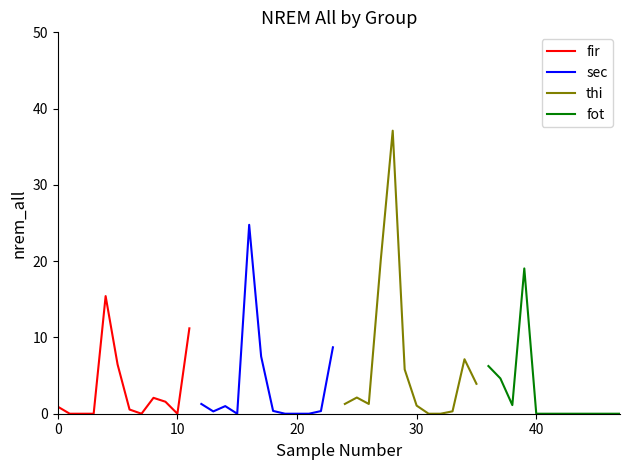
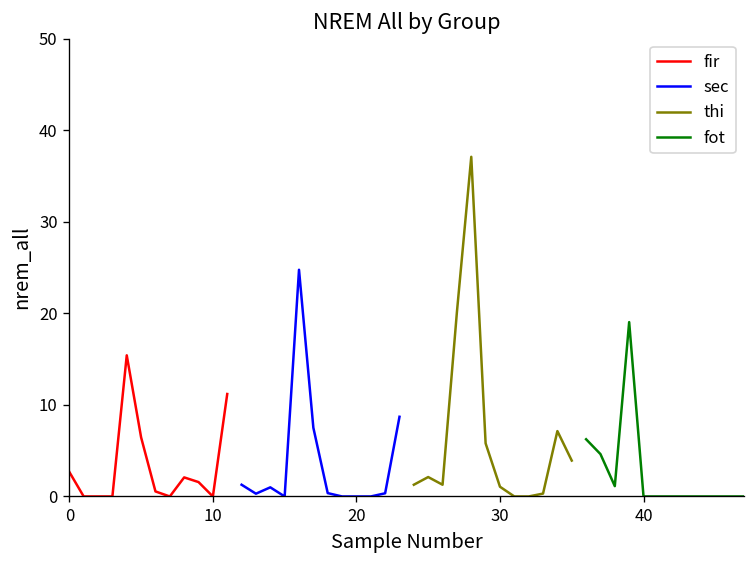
  {
    "fir": {
-     "0": 1,
+     "0": 3,
      "10": 0
    },
    "sec": {
      "20": 0
    },
    "thi": {
      "30": 1
    },
    "fot": {
      "40": 0
    }
  }
